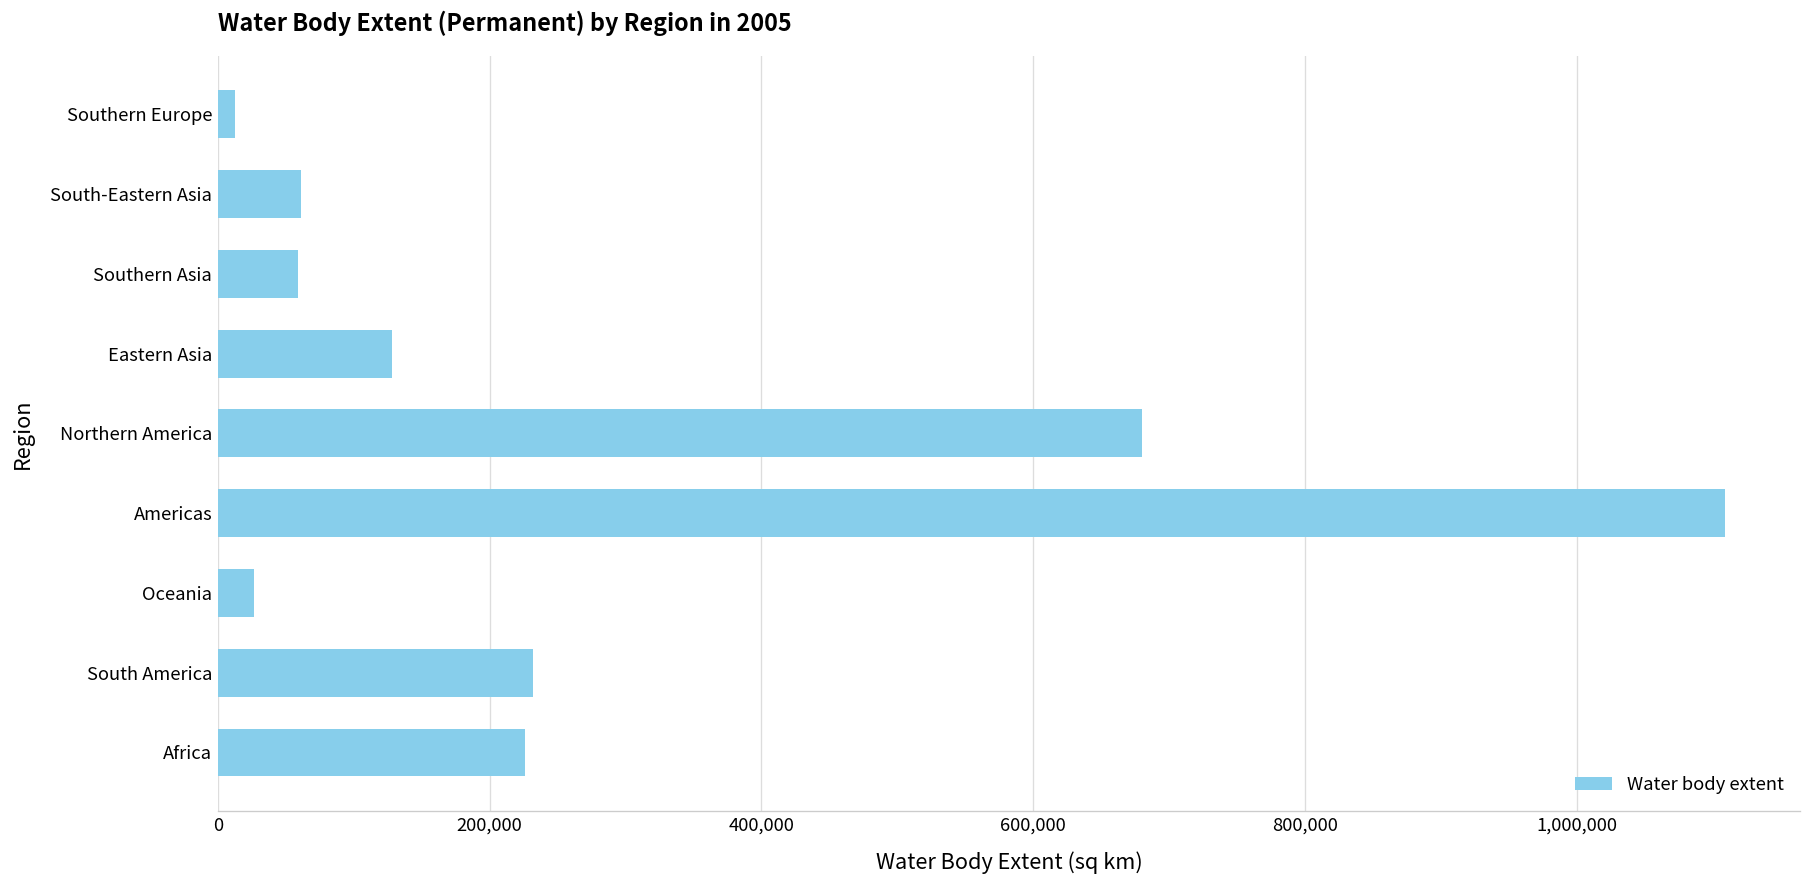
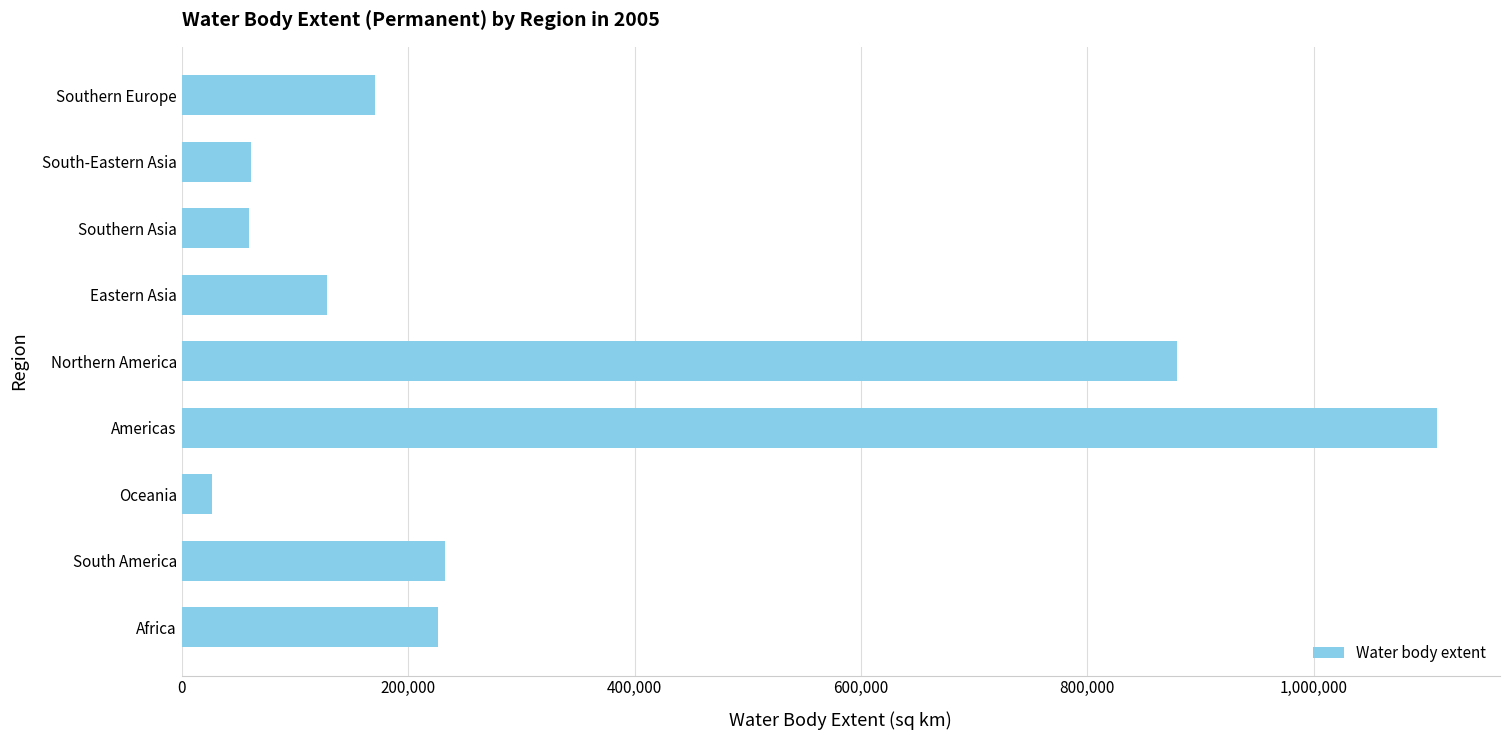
  {
-   "Southern Europe": "13,000",
+   "Southern Europe": "171,000",
    "South-Eastern Asia": "61,000",
    "Southern Asia": "59,000",
    "Eastern Asia": "128,000",
-   "Northern America": "680,000",
+   "Northern America": "879,000",
    "Americas": "1,109,000",
    "Oceania": "27,000",
    "South America": "232,000",
    "Africa": "226,000"
  }
